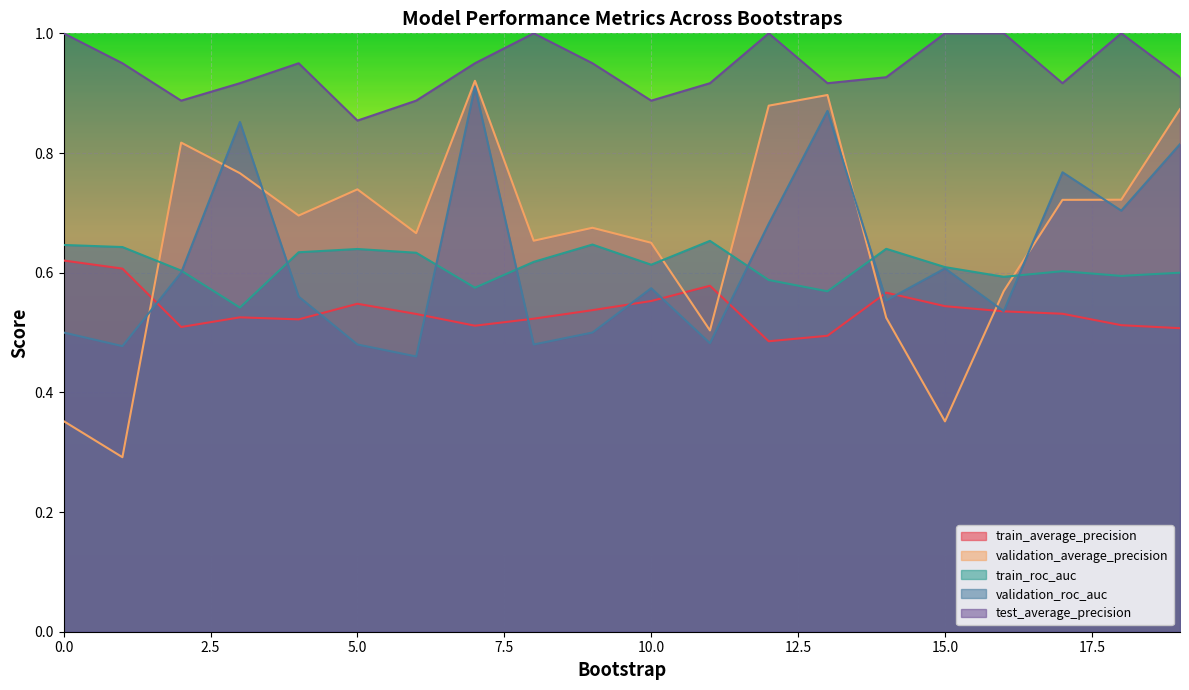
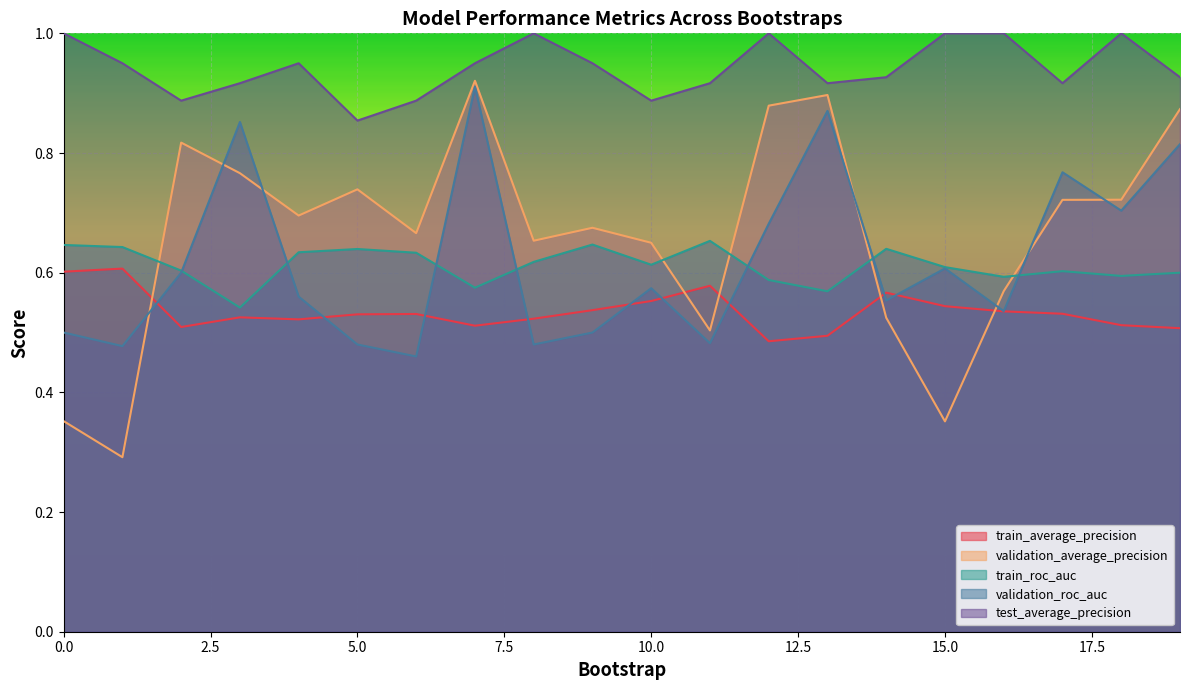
  {
    "train_average_precision": {
-     "0.0": 0.62,
-     "5.0": 0.55,
+     "0.0": 0.60,
+     "5.0": 0.53,
      "10.0": 0.55,
      "15.0": 0.54
    },
    "validation_average_precision": {
      "0.0": 0.35,
      "5.0": 0.74,
      "10.0": 0.65,
      "15.0": 0.35
    }
  }
